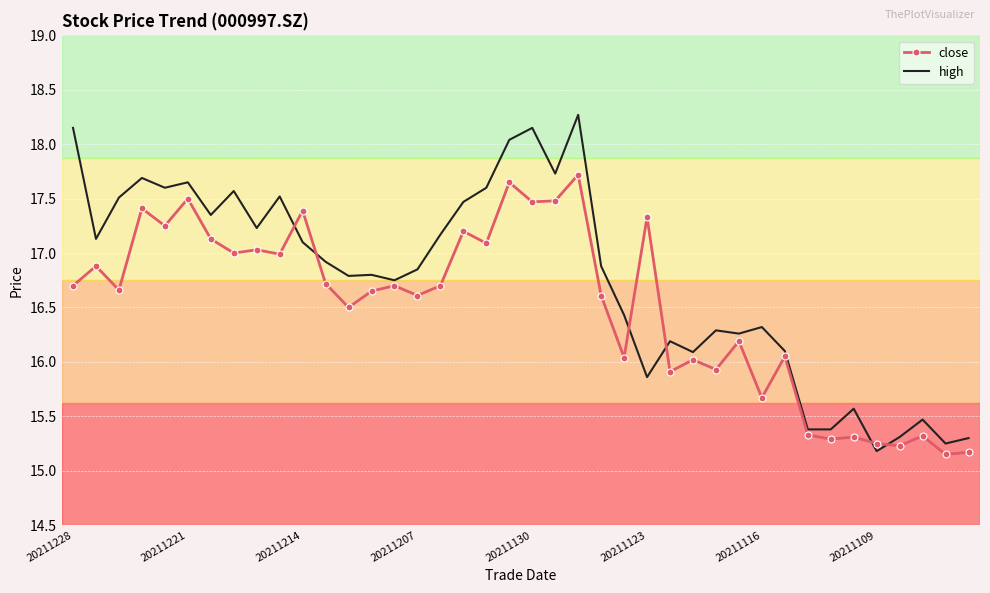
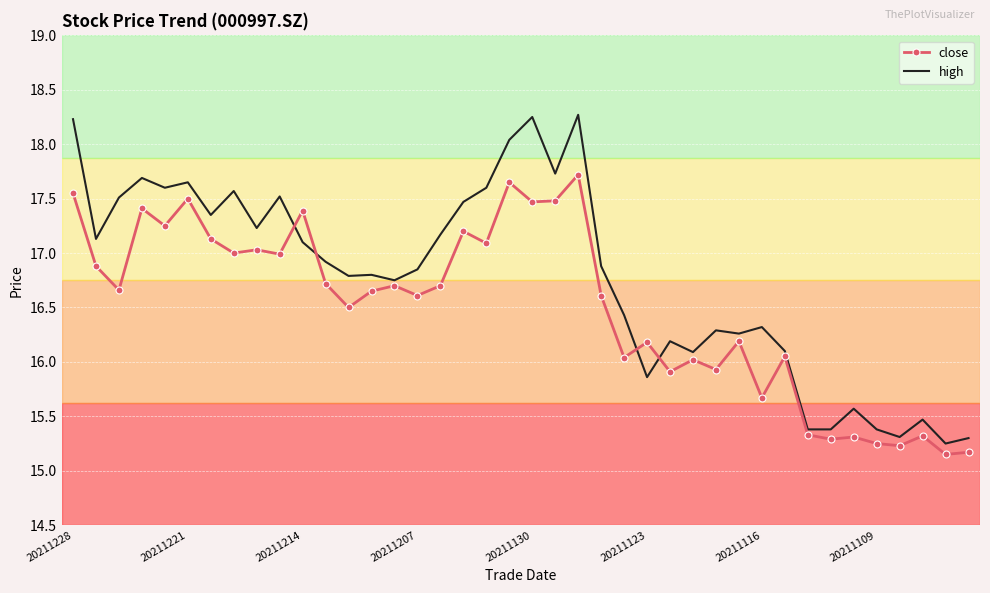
  {
    "close": {
-     "20211228": 16.70,
+     "20211228": 17.55,
      "20211221": 17.50,
      "20211214": 17.39,
      "20211207": 16.61,
      "20211130": 17.47,
-     "20211123": 17.33,
+     "20211123": 16.18,
      "20211116": 15.67,
      "20211109": 15.25
    },
    "high": {
-     "20211228": 18.15,
+     "20211228": 18.23,
      "20211221": 17.65,
      "20211214": 17.10,
      "20211207": 16.85,
-     "20211130": 18.15,
+     "20211130": 18.25,
      "20211123": 15.86,
      "20211116": 16.32,
-     "20211109": 15.18
+     "20211109": 15.38
    }
  }
